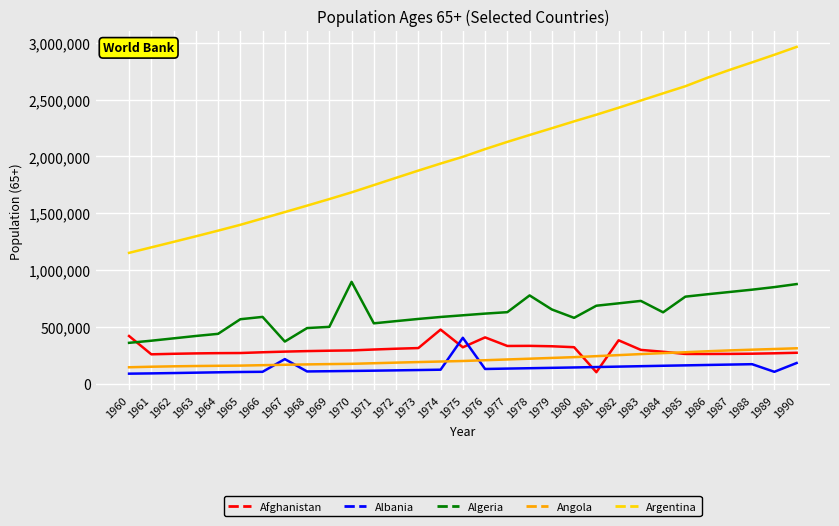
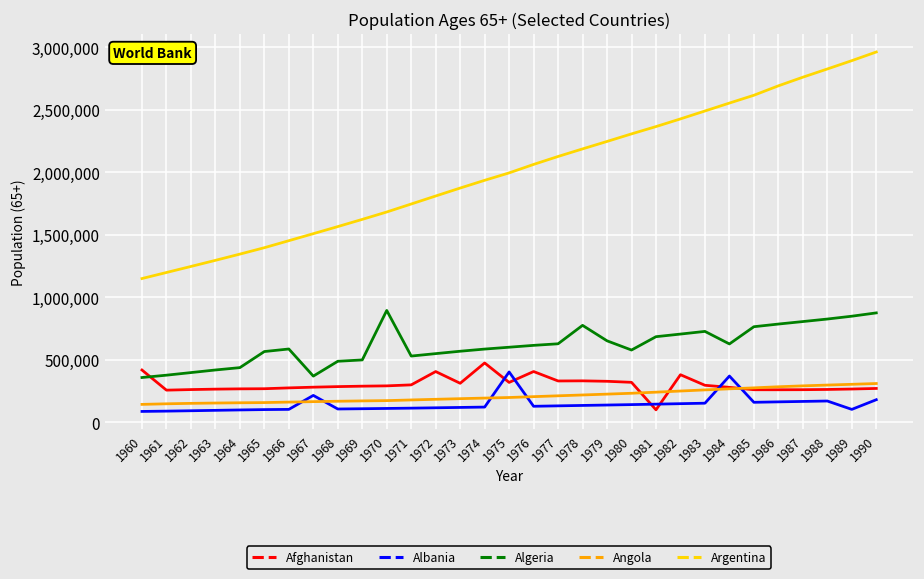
  {
    "Afghanistan": {
      "1960": "420,000",
      "1961": "260,000",
      "1962": "260,000",
      "1963": "270,000",
      "1964": "270,000",
      "1965": "270,000",
      "1966": "280,000",
      "1967": "280,000",
      "1968": "290,000",
      "1969": "290,000",
      "1970": "290,000",
      "1971": "300,000",
-     "1972": "310,000",
+     "1972": "410,000",
      "1973": "310,000",
      "1974": "470,000",
      "1975": "320,000",
      "1976": "410,000",
      "1977": "330,000",
      "1978": "330,000",
      "1979": "330,000",
      "1980": "320,000",
      "1981": "100,000",
      "1982": "380,000",
      "1983": "300,000",
      "1986": "260,000",
      "1987": "260,000",
      "1988": "260,000",
      "1989": "270,000",
      "1990": "270,000"
    },
    "Albania": {
      "1960": "90,000",
      "1961": "90,000",
      "1962": "90,000",
      "1963": "100,000",
      "1964": "100,000",
      "1965": "100,000",
      "1966": "100,000",
      "1967": "220,000",
      "1968": "110,000",
      "1969": "110,000",
      "1970": "110,000",
      "1971": "110,000",
      "1972": "120,000",
      "1973": "120,000",
      "1974": "120,000",
      "1975": "400,000",
      "1976": "130,000",
      "1977": "130,000",
      "1978": "140,000",
      "1979": "140,000",
      "1980": "140,000",
      "1981": "150,000",
      "1982": "150,000",
      "1983": "150,000",
-     "1984": "160,000",
+     "1984": "370,000",
      "1985": "160,000",
      "1986": "160,000",
      "1987": "170,000",
      "1988": "170,000",
      "1989": "100,000",
      "1990": "180,000"
    },
    "Algeria": {
      "1960": "360,000",
      "1961": "380,000",
      "1962": "400,000",
      "1963": "420,000",
      "1964": "440,000",
      "1965": "570,000",
      "1966": "590,000",
      "1967": "370,000",
      "1968": "490,000",
      "1969": "500,000",
      "1970": "900,000",
      "1971": "530,000",
      "1972": "550,000",
      "1973": "570,000",
      "1974": "590,000",
      "1975": "600,000",
      "1976": "620,000",
      "1977": "630,000",
      "1978": "780,000",
      "1979": "650,000",
      "1980": "580,000",
      "1981": "690,000",
      "1982": "710,000",
      "1983": "730,000",
      "1984": "630,000",
      "1985": "760,000",
      "1986": "790,000",
      "1987": "810,000",
      "1988": "830,000",
      "1989": "850,000",
      "1990": "880,000"
    }
  }
